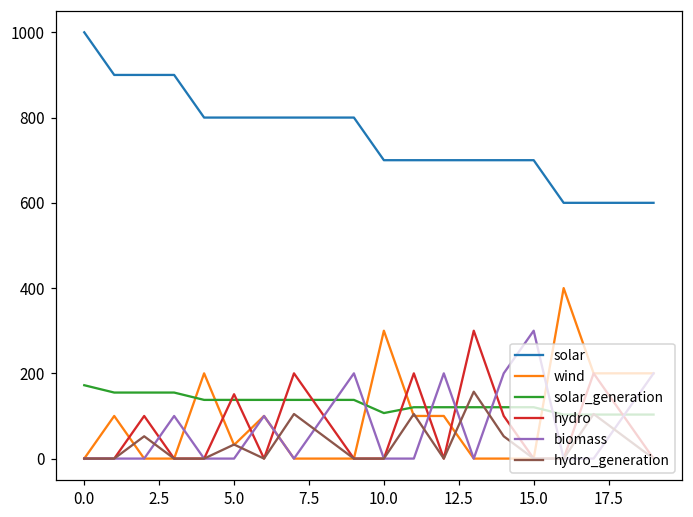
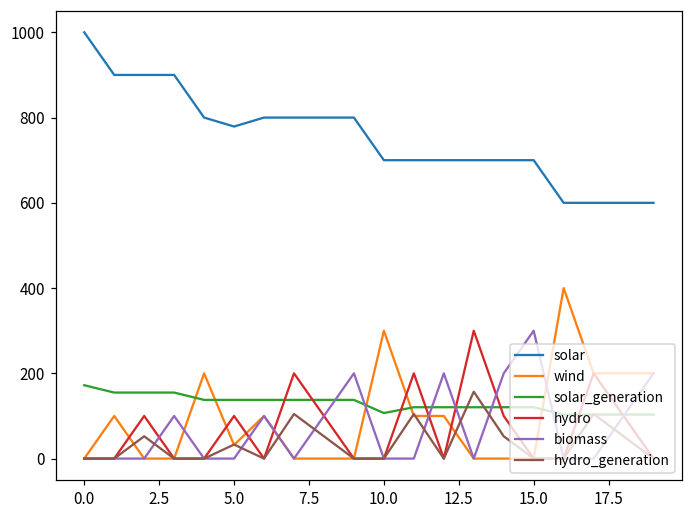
  {
    "solar": {
      "0.0": 1000,
-     "5.0": 800,
+     "5.0": 780,
      "10.0": 700,
      "15.0": 700
    },
    "wind": {
      "10.0": 300
    },
    "solar_generation": {
      "0.0": 170,
      "5.0": 140,
      "10.0": 110
    },
    "hydro": {
-     "5.0": 150
+     "5.0": 100
    },
    "biomass": {
      "5.0": 0,
      "15.0": 300
    }
  }
